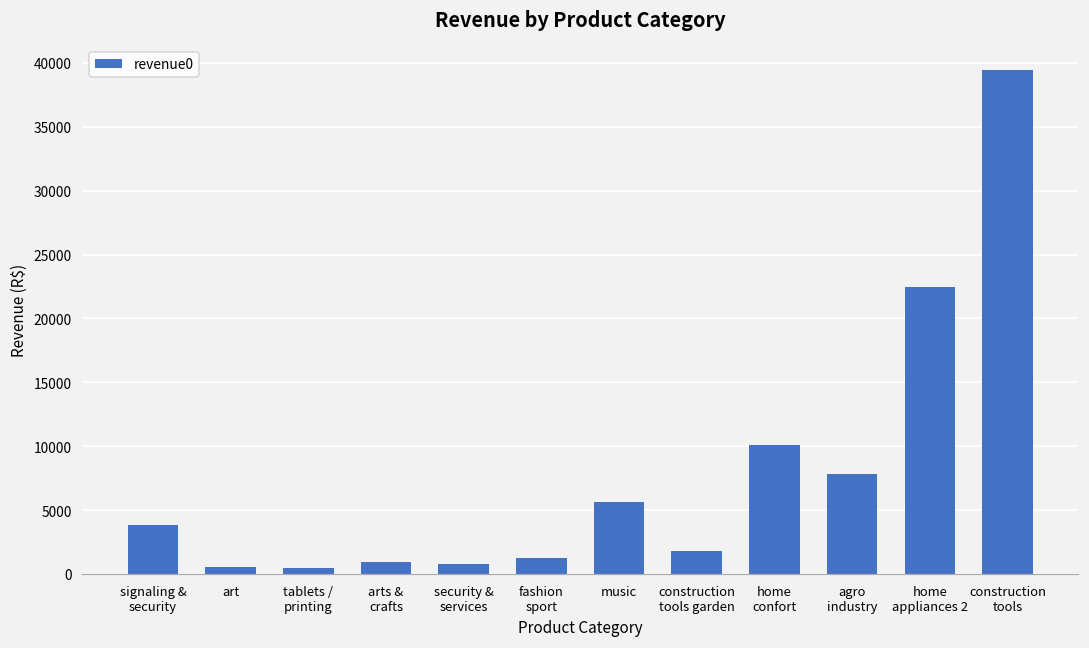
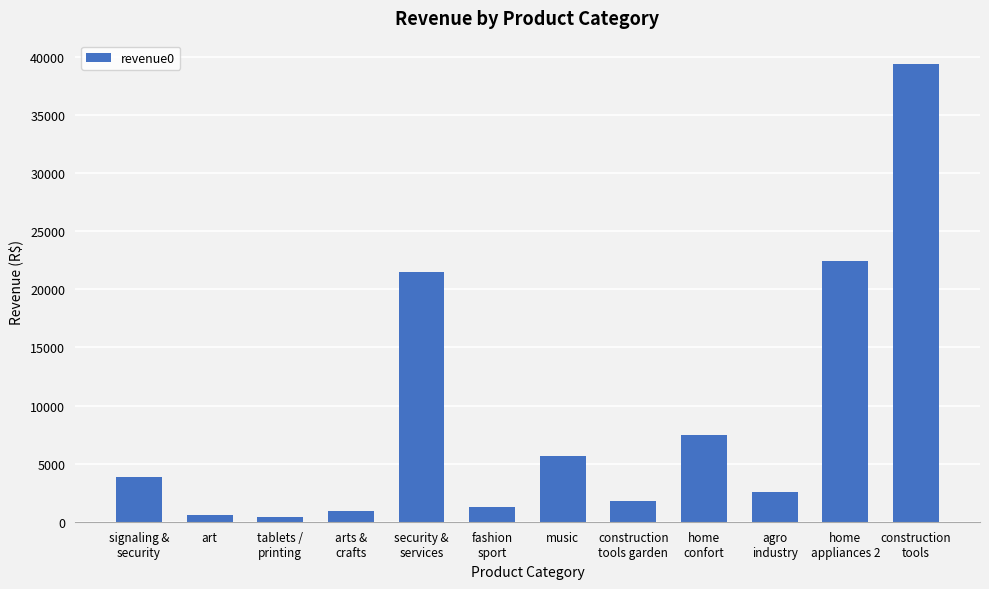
  {
    "signaling & security": 3900,
    "art": 600,
    "tablets / printing": 400,
    "arts & crafts": 1000,
-   "security & services": 700,
+   "security & services": 21500,
    "fashion sport": 1300,
    "music": 5600,
    "construction tools garden": 1800,
-   "home confort": 10100,
-   "agro industry": 7800,
+   "home confort": 7400,
+   "agro industry": 2500,
    "home appliances 2": 22400,
    "construction tools": 39400
  }
